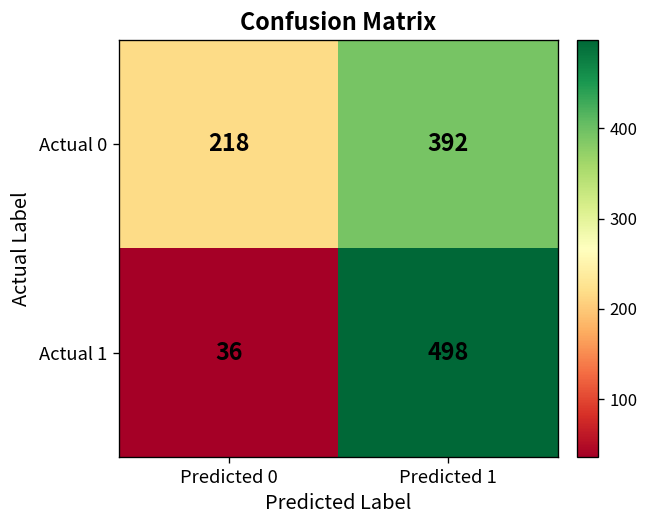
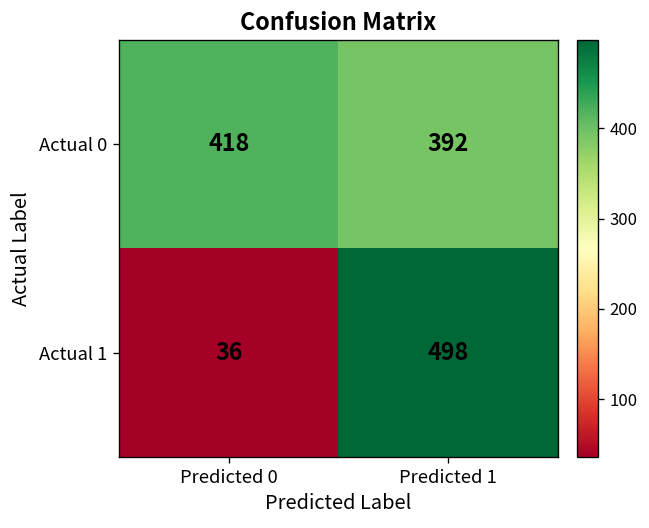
  {
    "Actual 0": {
-     "Predicted 0": 218,
+     "Predicted 0": 418,
      "Predicted 1": 392
    },
    "Actual 1": {
      "Predicted 0": 36,
      "Predicted 1": 498
    }
  }
